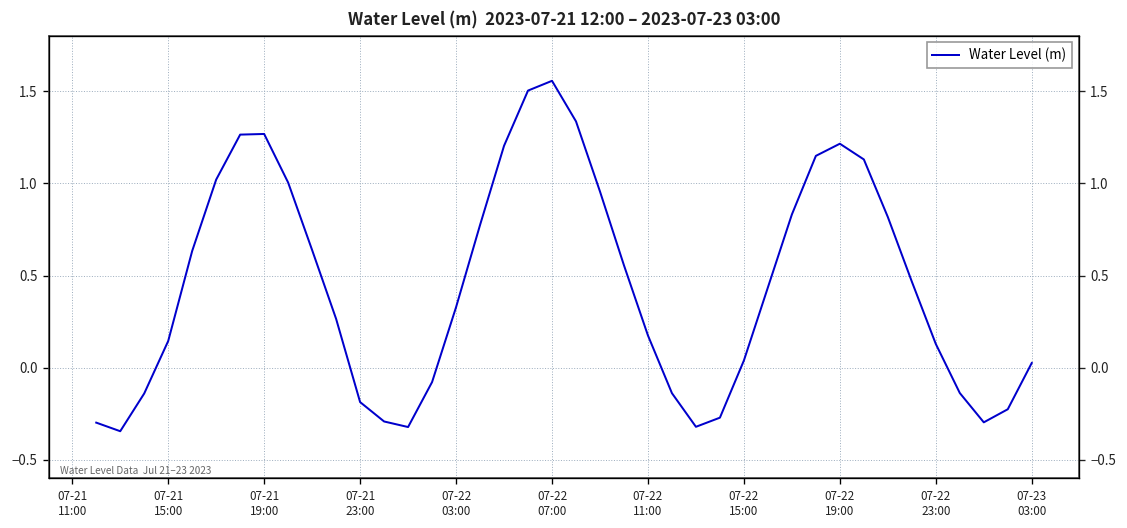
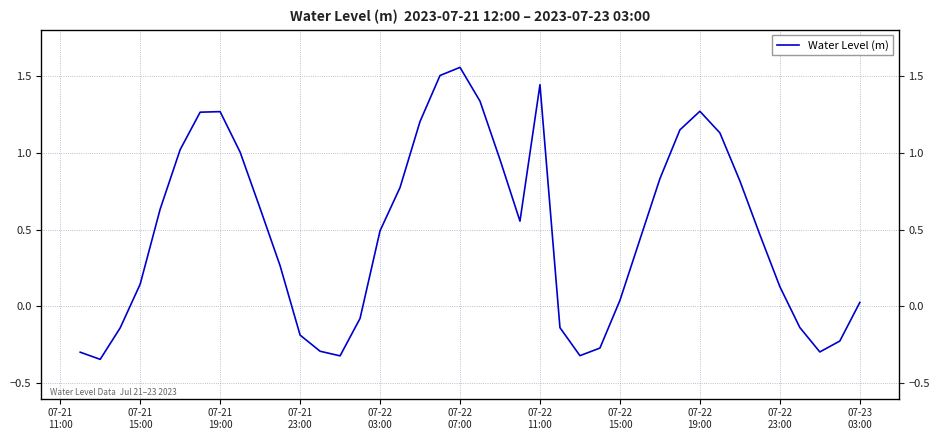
  {
    "07-21 15:00": 0.14,
    "07-21 19:00": 1.27,
    "07-21 23:00": -0.19,
-   "07-22 03:00": 0.33,
+   "07-22 03:00": 0.49,
    "07-22 07:00": 1.56,
-   "07-22 11:00": 0.17,
+   "07-22 11:00": 1.44,
    "07-22 15:00": 0.04,
-   "07-22 19:00": 1.21,
+   "07-22 19:00": 1.27,
    "07-22 23:00": 0.13,
    "07-23 03:00": 0.03
  }
